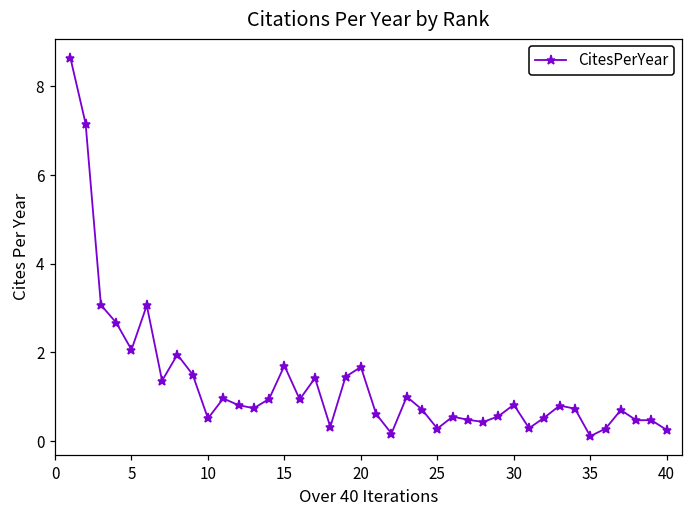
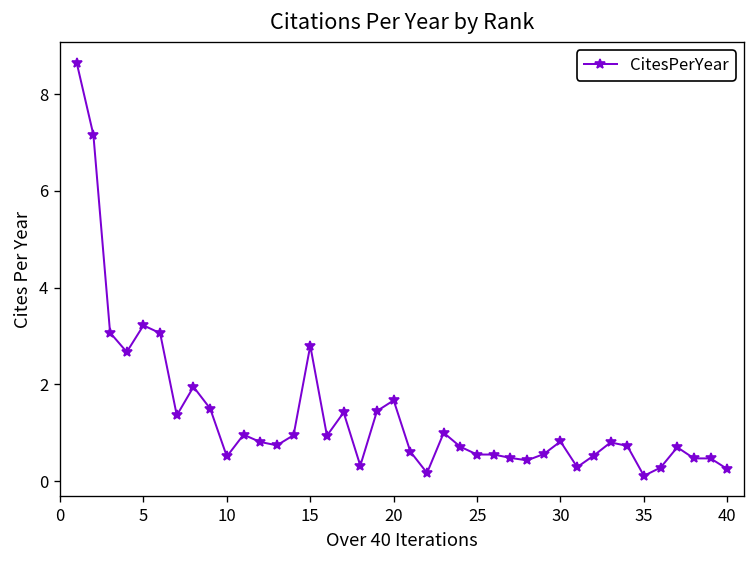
  {
-   "5": 2.1,
+   "5": 3.2,
    "10": 0.5,
-   "15": 1.7,
+   "15": 2.8,
    "20": 1.7,
-   "25": 0.3,
+   "25": 0.6,
    "30": 0.8,
    "35": 0.1,
    "40": 0.3
  }
